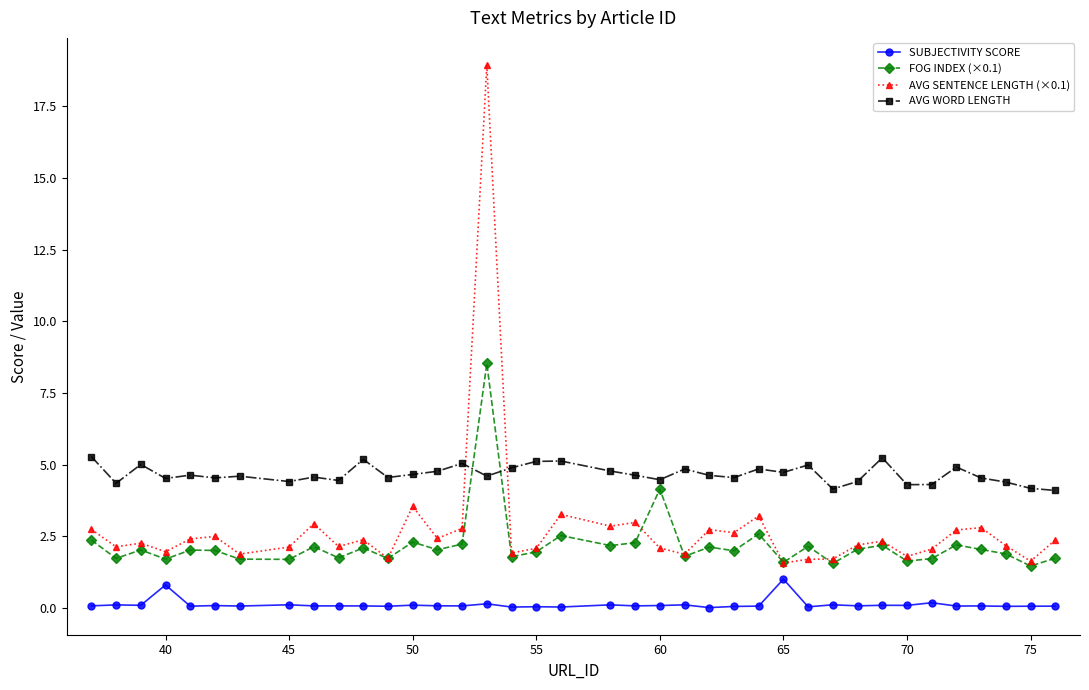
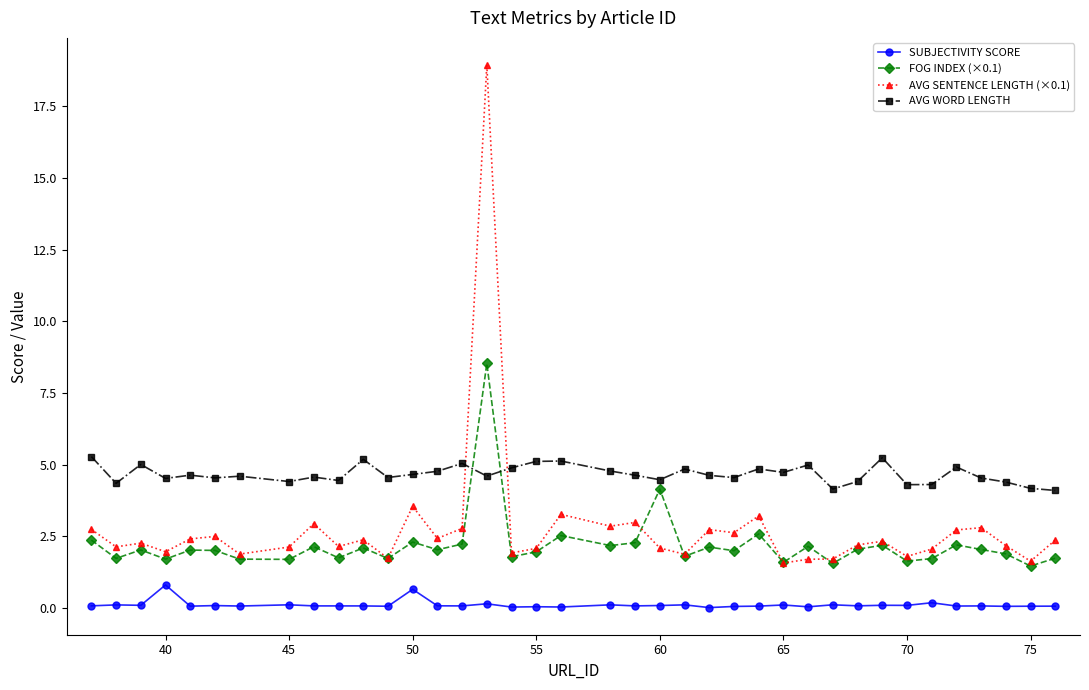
  {
    "SUBJECTIVITY SCORE": {
      "40": 0.8,
      "45": 0.1,
-     "50": 0.1,
+     "50": 0.7,
      "55": 0.0,
      "60": 0.1,
-     "65": 1.0,
+     "65": 0.1,
      "70": 0.1,
      "75": 0.1
    },
    "FOG INDEX (×0.1)": {
      "40": 1.7,
      "45": 1.7,
      "50": 2.3,
      "55": 2.0,
      "60": 4.1,
      "70": 1.6,
      "75": 1.5
    },
    "AVG SENTENCE LENGTH (×0.1)": {
      "40": 2.0,
      "45": 2.1,
      "50": 3.5,
      "55": 2.1,
      "60": 2.1,
      "70": 1.8,
      "75": 1.6
    },
    "AVG WORD LENGTH": {
      "40": 4.5,
      "45": 4.4,
      "50": 4.7,
      "55": 5.1,
      "60": 4.5,
      "65": 4.7,
      "70": 4.3,
      "75": 4.2
    }
  }
